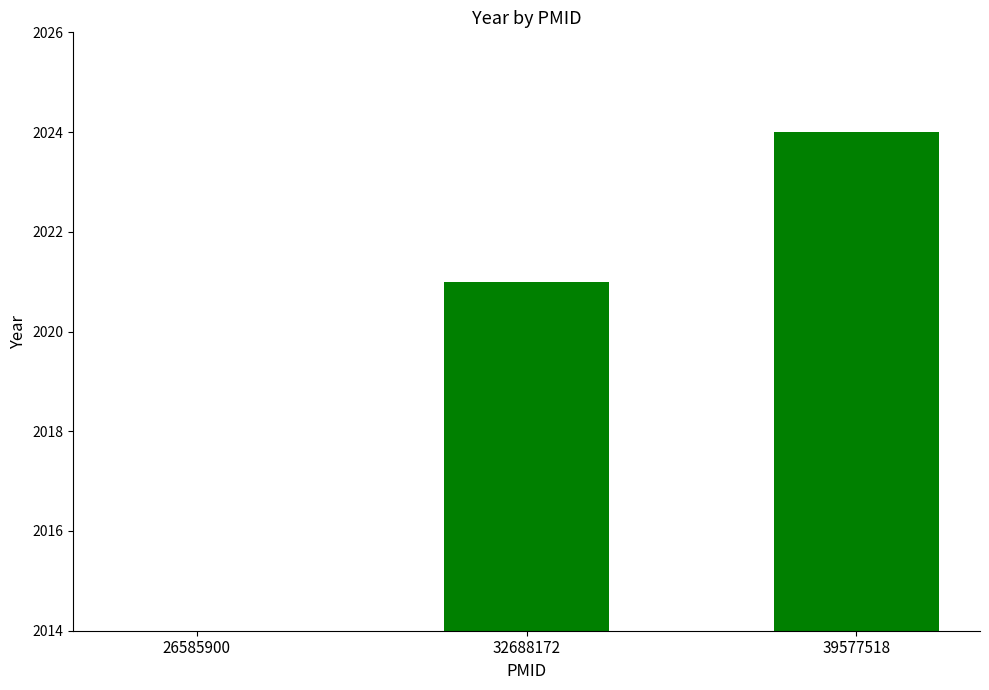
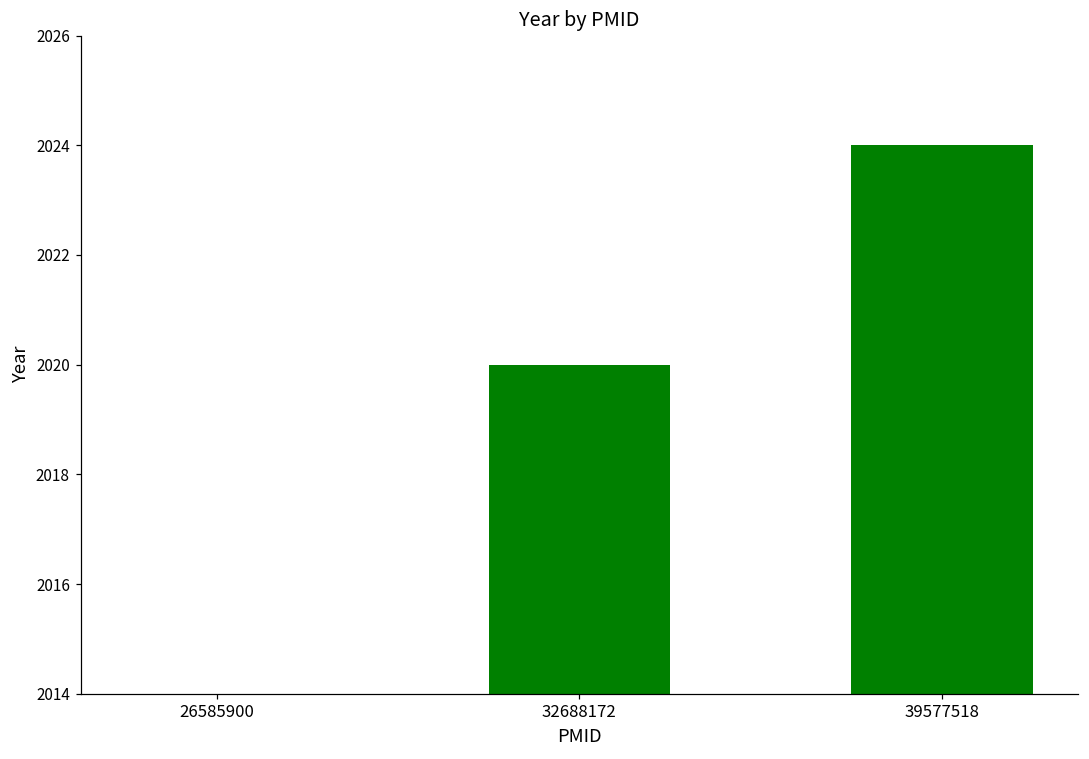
  {
    "26585900": 2014,
-   "32688172": 2021,
+   "32688172": 2020,
    "39577518": 2024
  }
